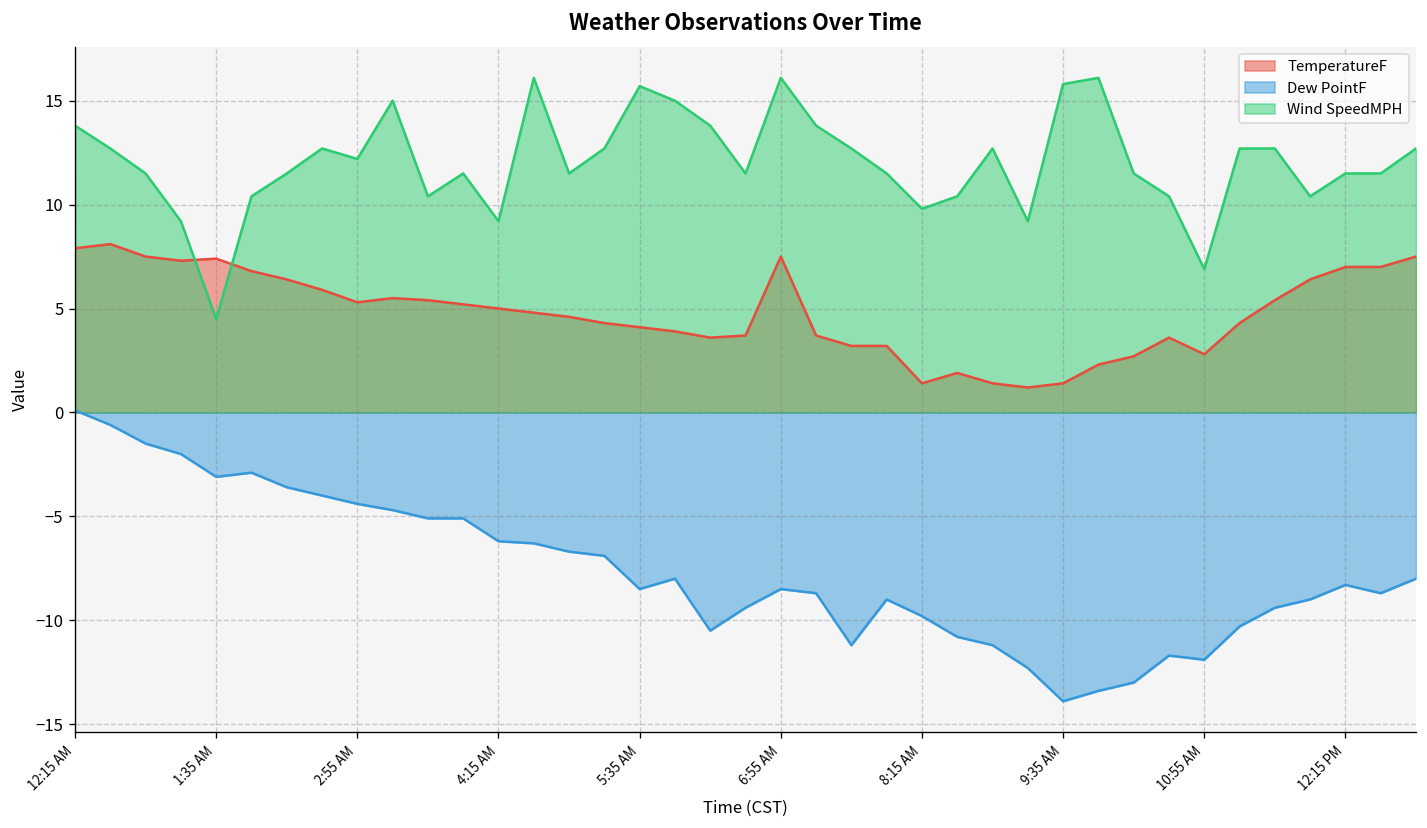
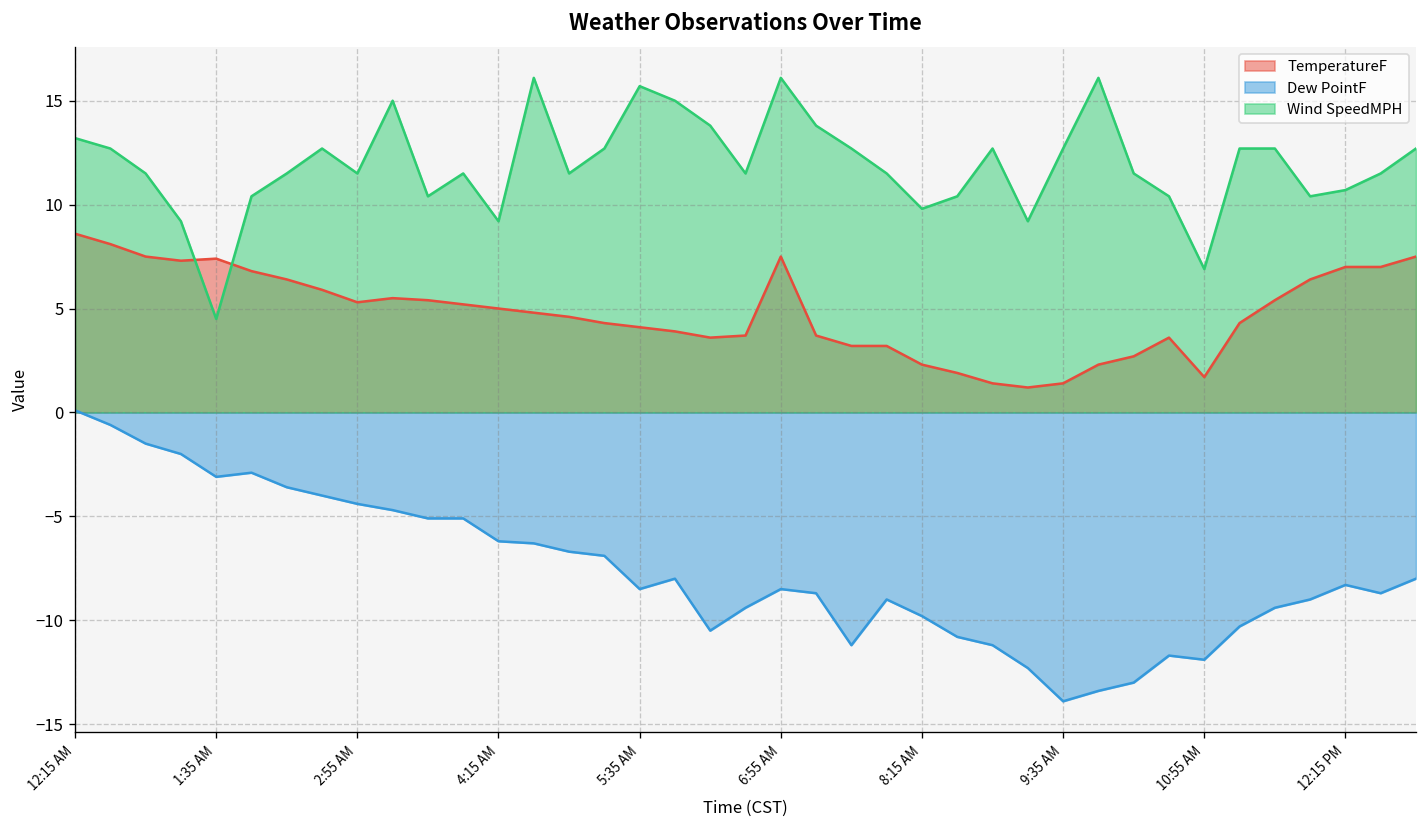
  {
    "TemperatureF": {
-     "12:15 AM": 7.9,
+     "12:15 AM": 8.6,
      "1:35 AM": 7.4,
      "2:55 AM": 5.3,
      "4:15 AM": 5.0,
      "5:35 AM": 4.1,
      "6:55 AM": 7.5,
-     "8:15 AM": 1.4,
+     "8:15 AM": 2.3,
      "9:35 AM": 1.4,
-     "10:55 AM": 2.8,
+     "10:55 AM": 1.7,
      "12:15 PM": 7.0
    },
    "Wind SpeedMPH": {
-     "12:15 AM": 13.8,
+     "12:15 AM": 13.2,
      "1:35 AM": 4.5,
-     "2:55 AM": 12.2,
+     "2:55 AM": 11.5,
      "4:15 AM": 9.2,
      "5:35 AM": 15.7,
      "6:55 AM": 16.1,
      "8:15 AM": 9.8,
-     "9:35 AM": 15.8,
+     "9:35 AM": 12.7,
      "10:55 AM": 6.9,
-     "12:15 PM": 11.5
+     "12:15 PM": 10.7
    }
  }
